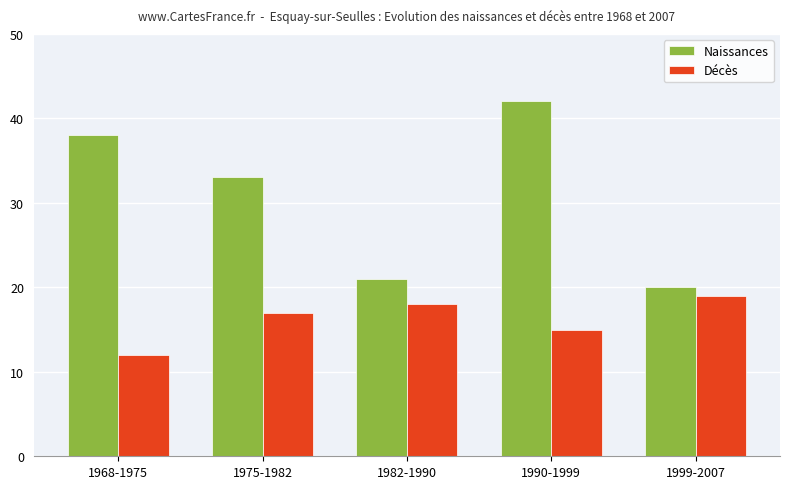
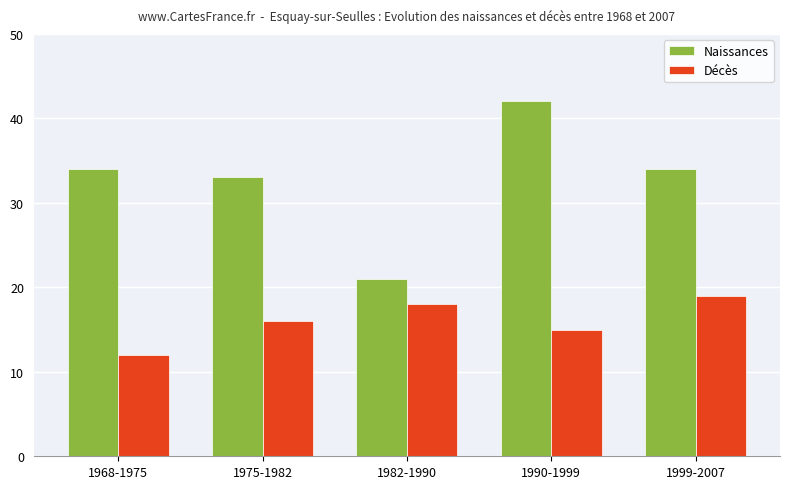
  {
    "Naissances": {
-     "1968-1975": 38,
+     "1968-1975": 34,
      "1975-1982": 33,
      "1982-1990": 21,
      "1990-1999": 42,
-     "1999-2007": 20
+     "1999-2007": 34
    },
    "Décès": {
      "1968-1975": 12,
-     "1975-1982": 17,
+     "1975-1982": 16,
      "1982-1990": 18,
      "1990-1999": 15,
      "1999-2007": 19
    }
  }
